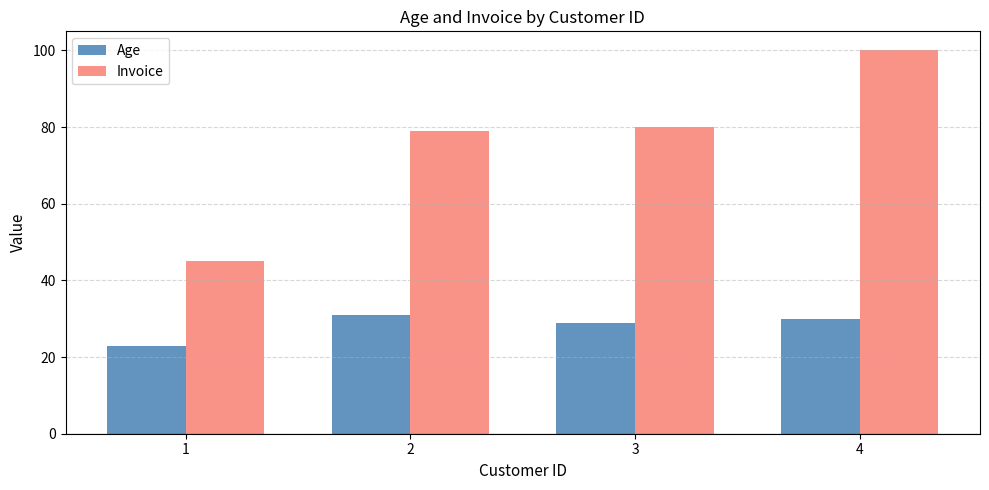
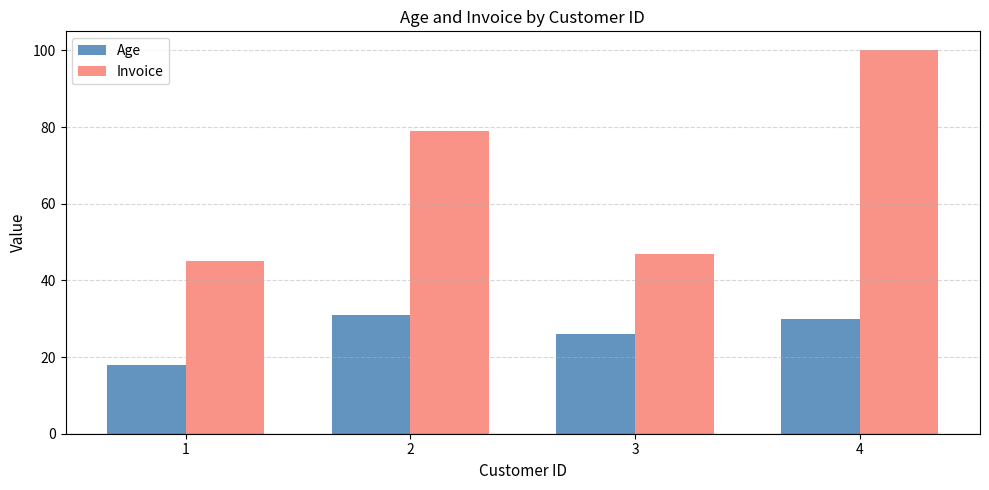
  {
    "Age": {
-     "1": 23,
+     "1": 18,
      "2": 31,
-     "3": 29,
+     "3": 26,
      "4": 30
    },
    "Invoice": {
      "1": 45,
      "2": 79,
-     "3": 80,
+     "3": 47,
      "4": 100
    }
  }
